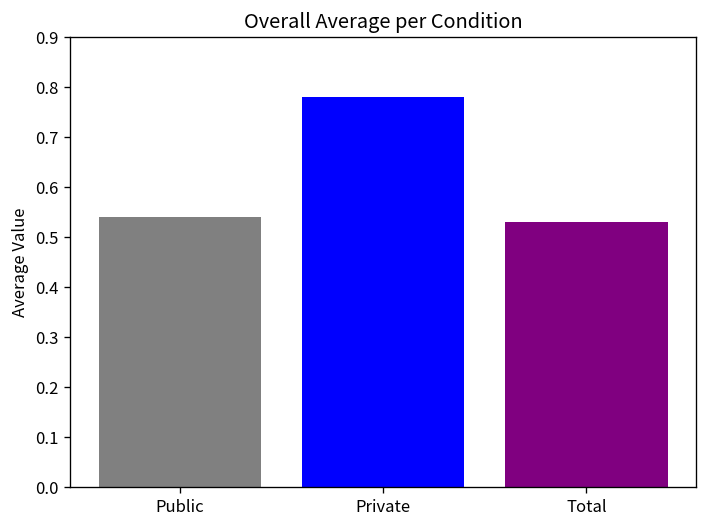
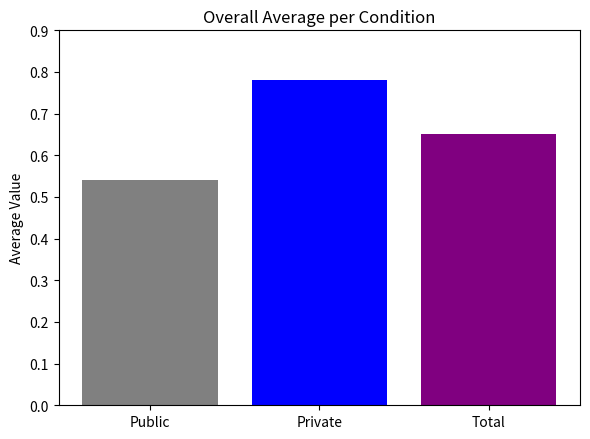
  {
    "Public": 0.54,
    "Private": 0.78,
-   "Total": 0.53
+   "Total": 0.65
  }
